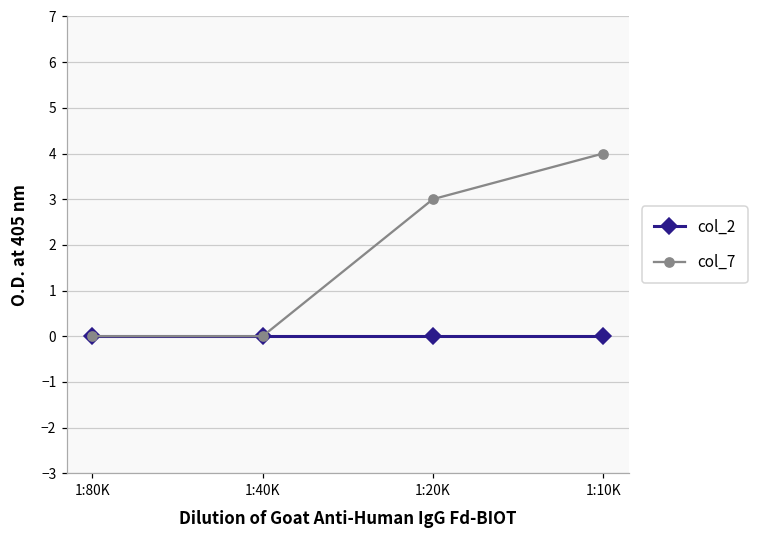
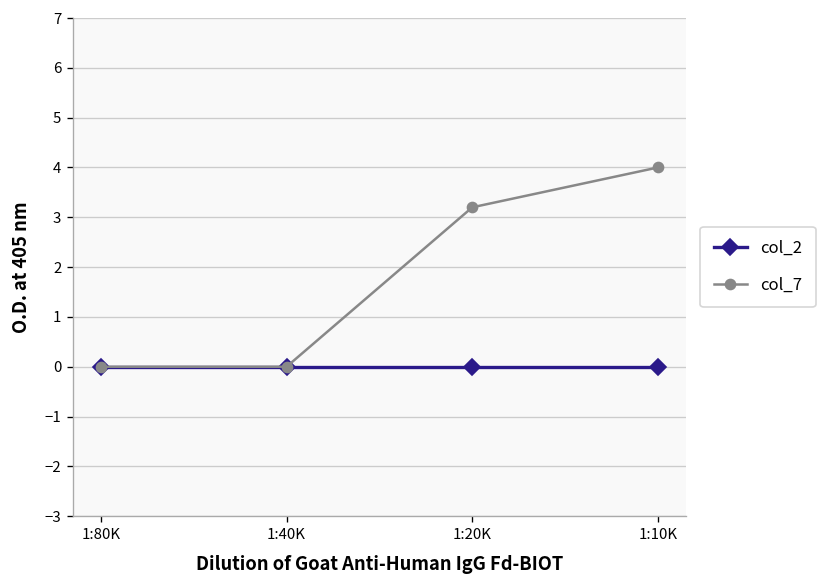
  {
    "col_2": {
      "1:20K": 0.0,
      "1:10K": 0.0
    },
    "col_7": {
-     "1:20K": 3.0,
+     "1:20K": 3.2,
      "1:10K": 4.0
    }
  }
